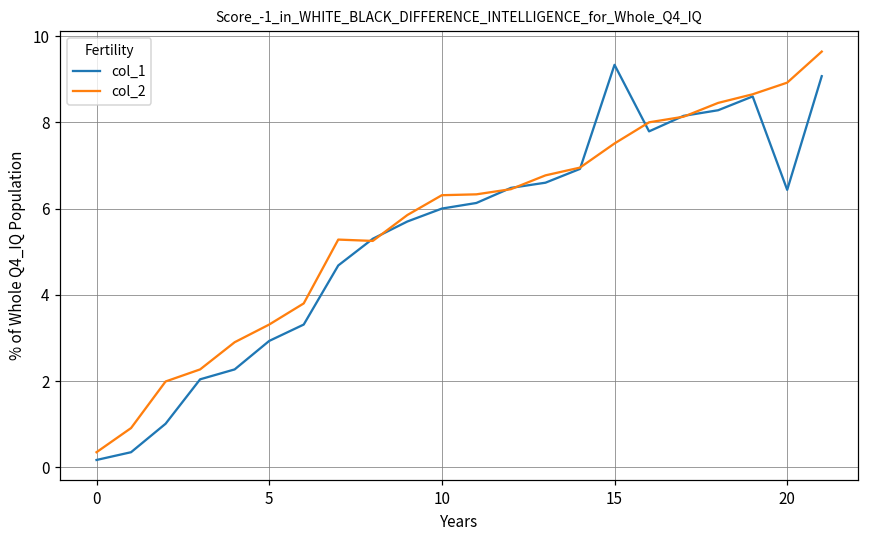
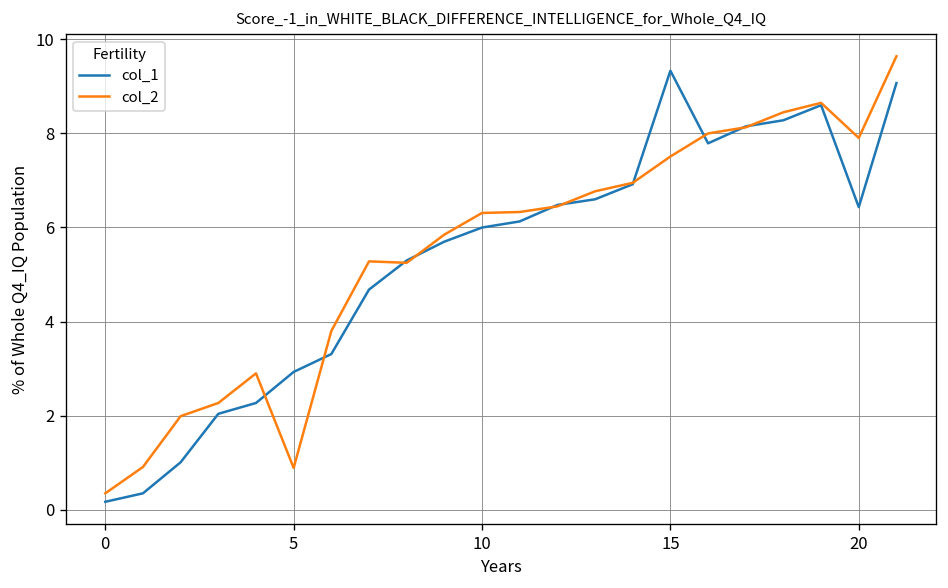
  {
    "col_1": {
      "0": 0.2,
      "5": 2.9,
      "10": 6.0,
      "15": 9.3,
      "20": 6.4
    },
    "col_2": {
      "0": 0.4,
-     "5": 3.3,
+     "5": 0.9,
      "10": 6.3,
      "15": 7.5,
-     "20": 8.9
+     "20": 7.9
    }
  }
